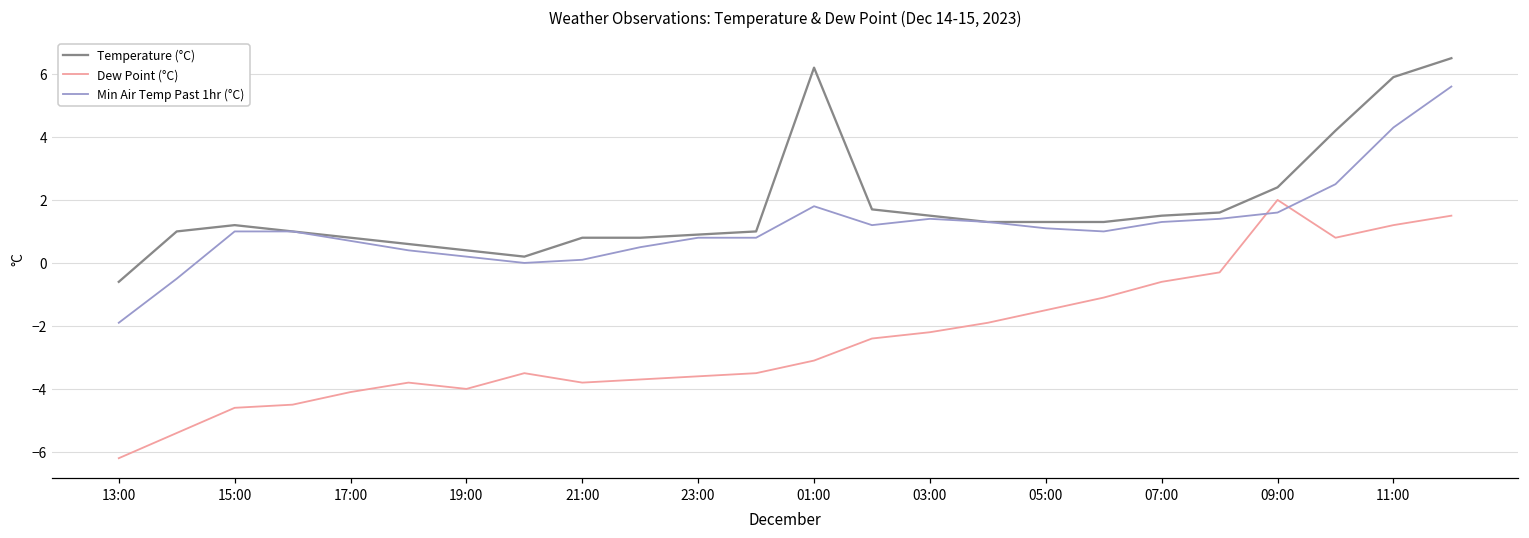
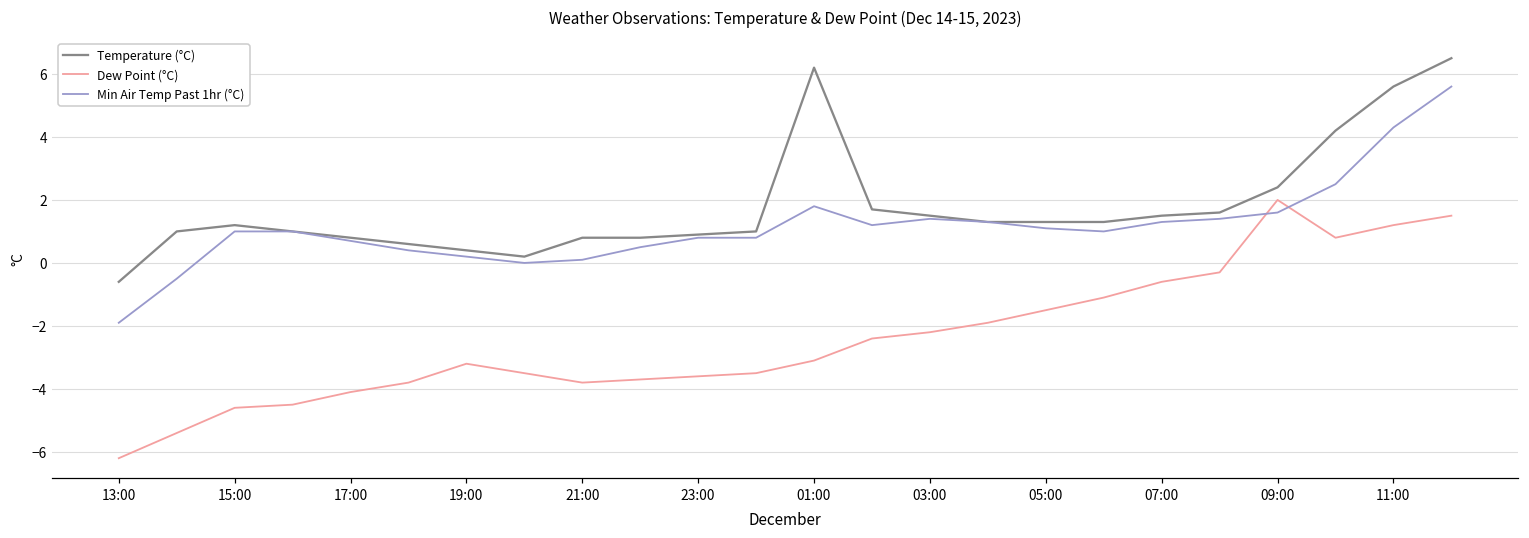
  {
    "Temperature (°C)": {
      "13:00": -0.6,
      "15:00": 1.2,
      "17:00": 0.8,
      "19:00": 0.4,
      "21:00": 0.8,
      "23:00": 0.9,
      "01:00": 6.2,
      "03:00": 1.5,
      "05:00": 1.3,
      "07:00": 1.5,
      "09:00": 2.4,
-     "11:00": 5.9
+     "11:00": 5.6
    },
    "Dew Point (°C)": {
      "13:00": -6.2,
      "15:00": -4.6,
      "17:00": -4.1,
-     "19:00": -4.0,
+     "19:00": -3.2,
      "21:00": -3.8,
      "23:00": -3.6,
      "01:00": -3.1,
      "03:00": -2.2,
      "05:00": -1.5,
      "07:00": -0.6,
      "09:00": 2.0,
      "11:00": 1.2
    },
    "Min Air Temp Past 1hr (°C)": {
      "13:00": -1.9,
      "15:00": 1.0,
      "17:00": 0.7,
      "19:00": 0.2,
      "21:00": 0.1,
      "23:00": 0.8,
      "01:00": 1.8,
      "03:00": 1.4,
      "05:00": 1.1,
      "07:00": 1.3,
      "09:00": 1.6,
      "11:00": 4.3
    }
  }
